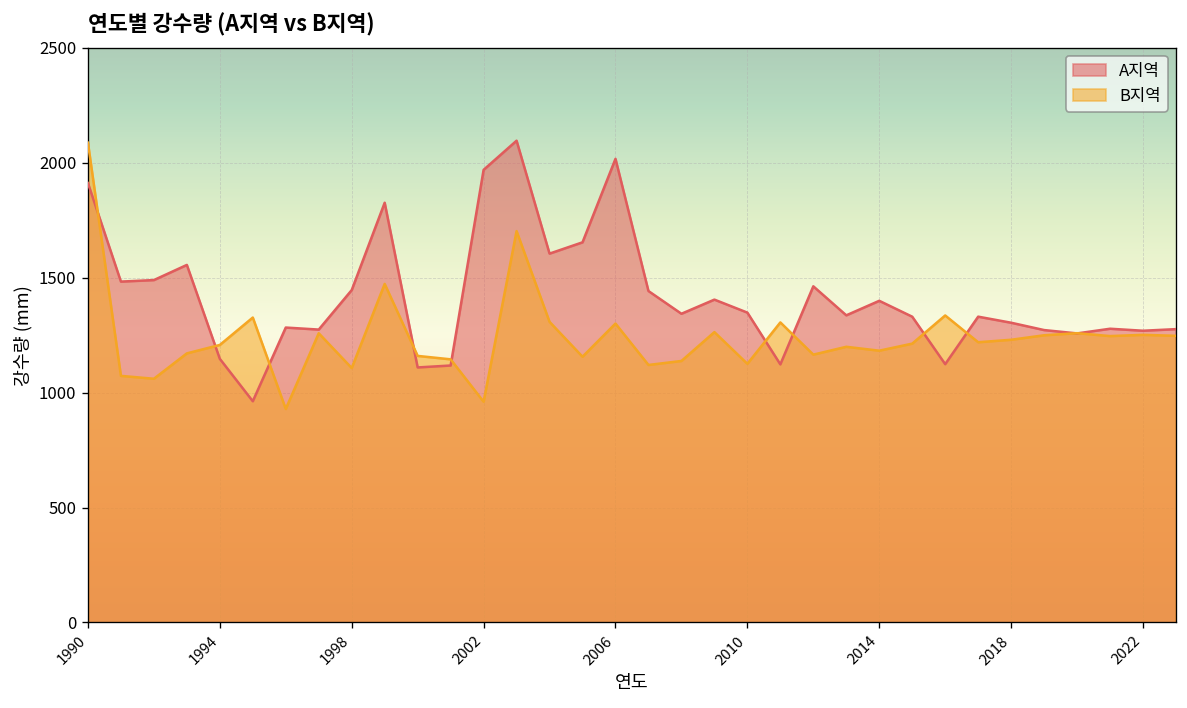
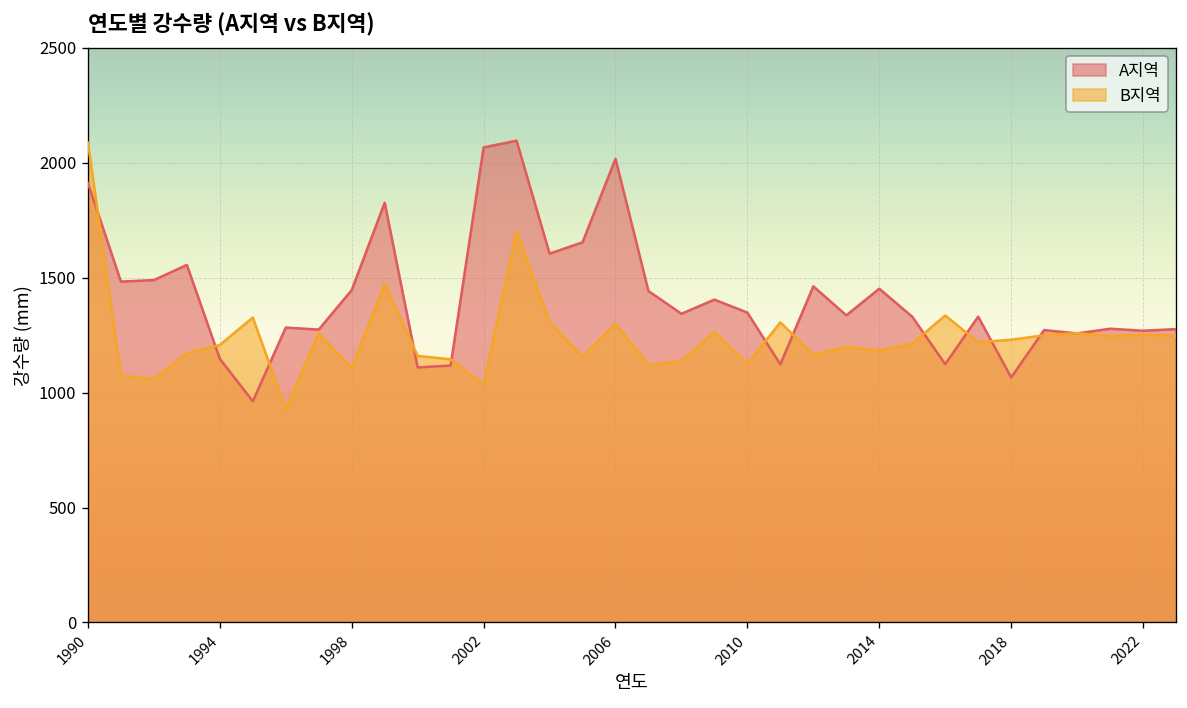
  {
    "A지역": {
      "1990": 1910,
      "1994": 1150,
      "1998": 1450,
-     "2002": 1970,
+     "2002": 2070,
      "2006": 2020,
      "2010": 1350,
-     "2014": 1400,
-     "2018": 1300,
+     "2014": 1450,
+     "2018": 1070,
      "2022": 1270
    },
    "B지역": {
      "1990": 2090,
      "1994": 1210,
      "1998": 1110,
-     "2002": 960,
+     "2002": 1030,
      "2006": 1300,
      "2010": 1130,
      "2014": 1180,
      "2018": 1230,
      "2022": 1250
    }
  }
